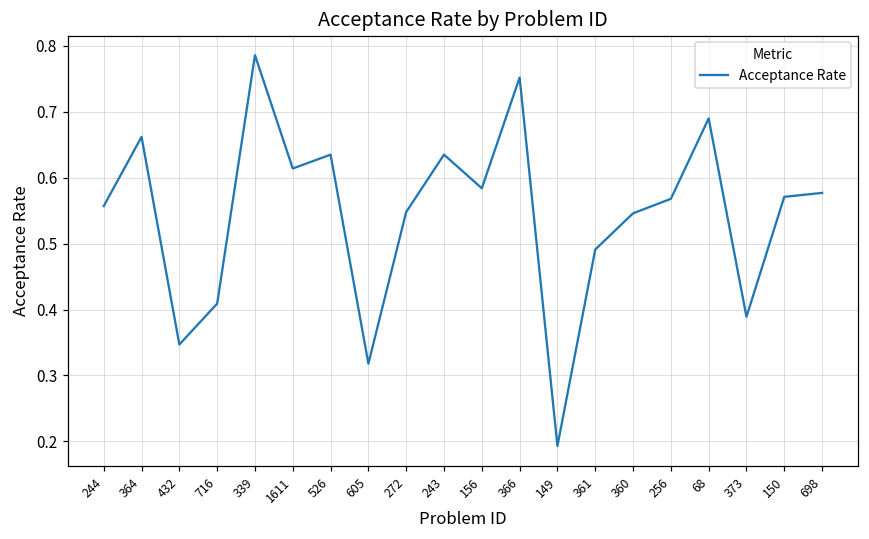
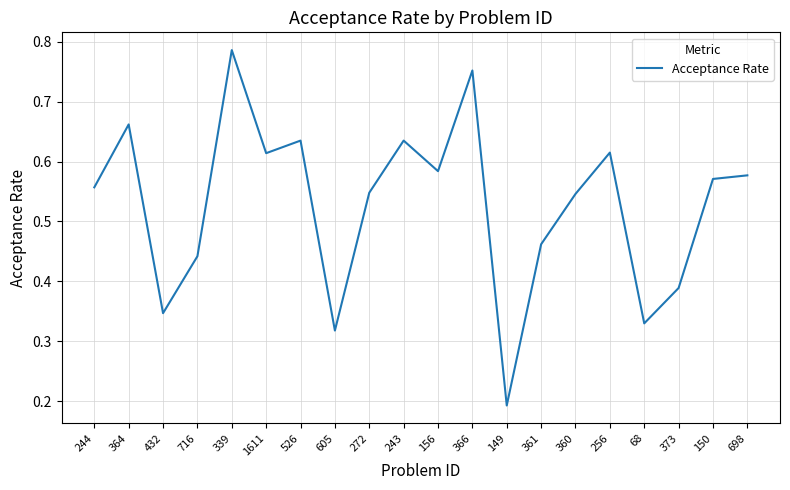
  {
    "244": 0.56,
    "364": 0.66,
    "432": 0.35,
-   "716": 0.41,
+   "716": 0.44,
    "339": 0.79,
    "1611": 0.61,
    "526": 0.64,
    "605": 0.32,
    "272": 0.55,
    "243": 0.64,
    "156": 0.58,
    "366": 0.75,
    "149": 0.19,
-   "361": 0.49,
+   "361": 0.46,
    "360": 0.55,
-   "256": 0.57,
-   "68": 0.69,
+   "256": 0.62,
+   "68": 0.33,
    "373": 0.39,
    "150": 0.57,
    "698": 0.58
  }
